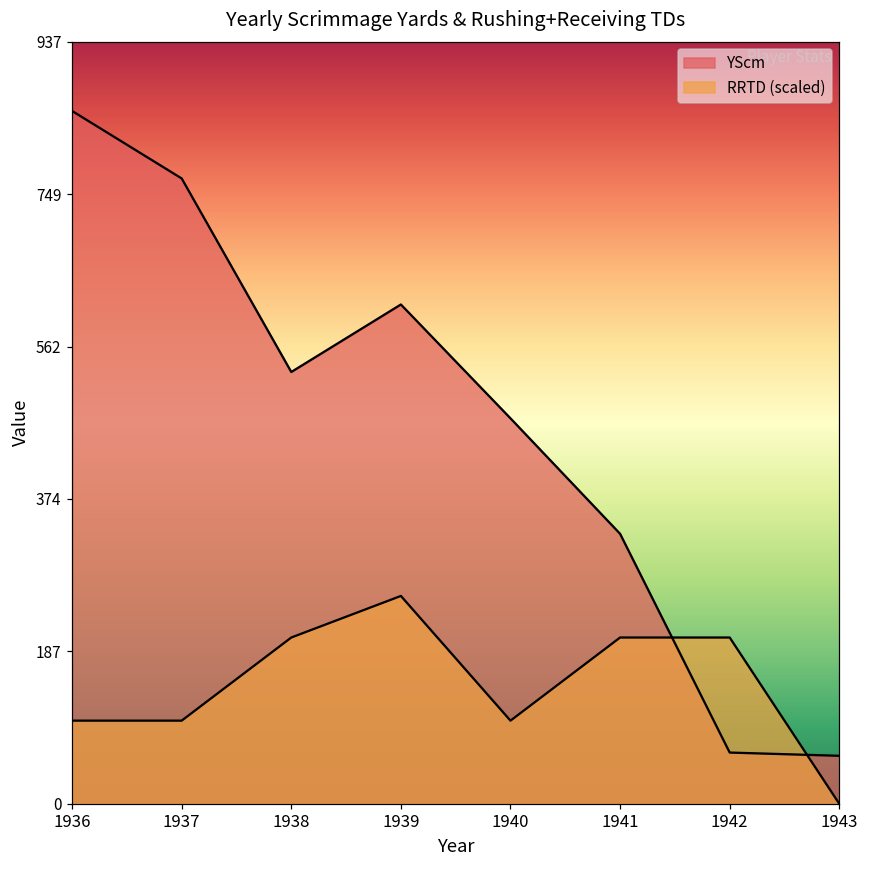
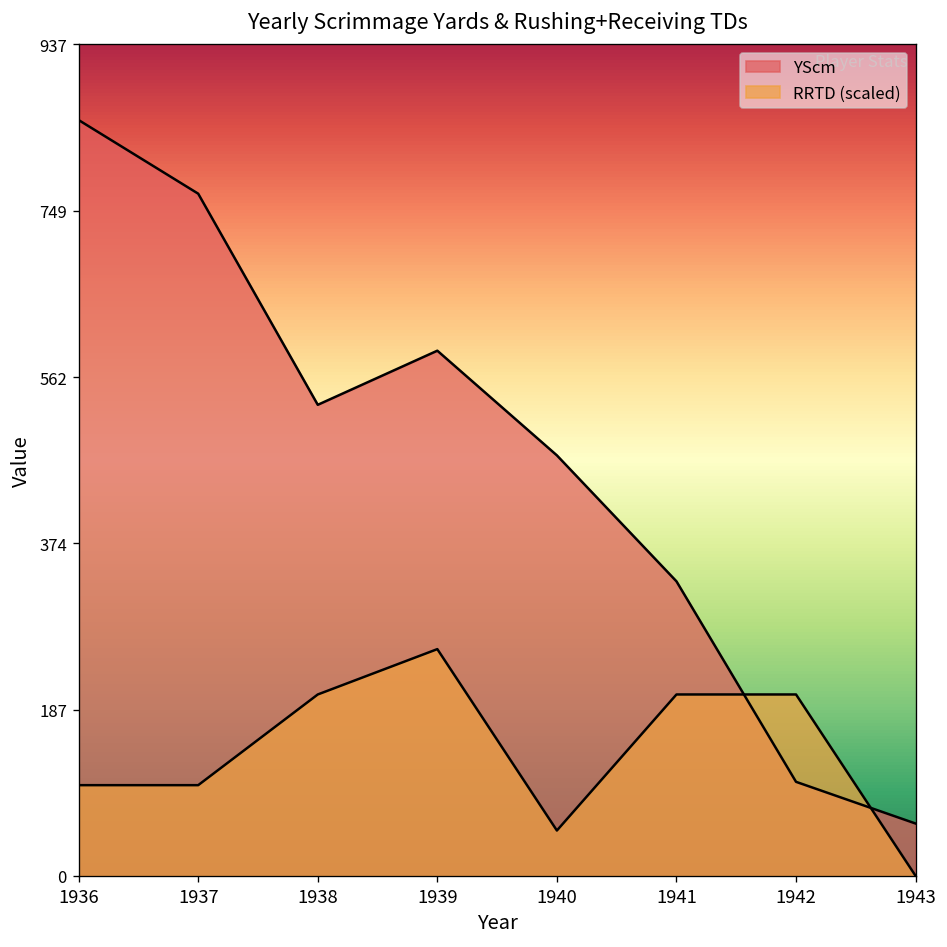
  {
    "YScm": {
      "1936": 850,
      "1937": 770,
      "1938": 530,
-     "1939": 610,
+     "1939": 590,
      "1940": 470,
      "1941": 330,
-     "1942": 60,
+     "1942": 110,
      "1943": 60
    },
    "RRTD (scaled)": {
      "1936": 100,
      "1937": 100,
      "1938": 200,
      "1939": 260,
-     "1940": 100,
+     "1940": 50,
      "1941": 200,
      "1942": 200,
      "1943": 0
    }
  }
